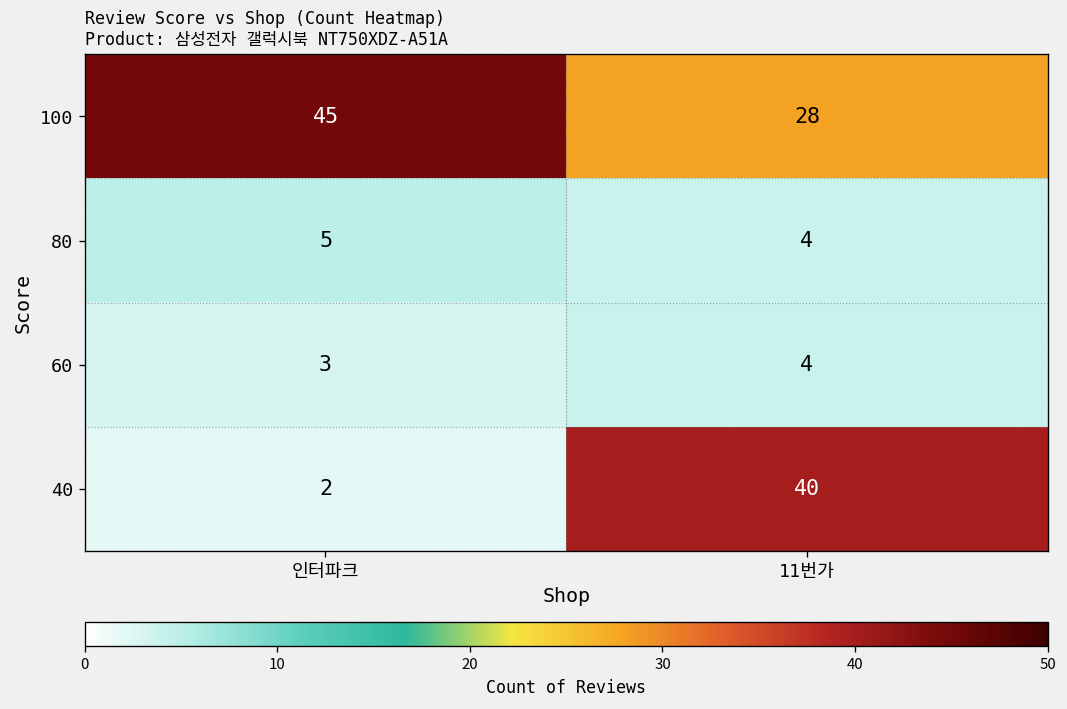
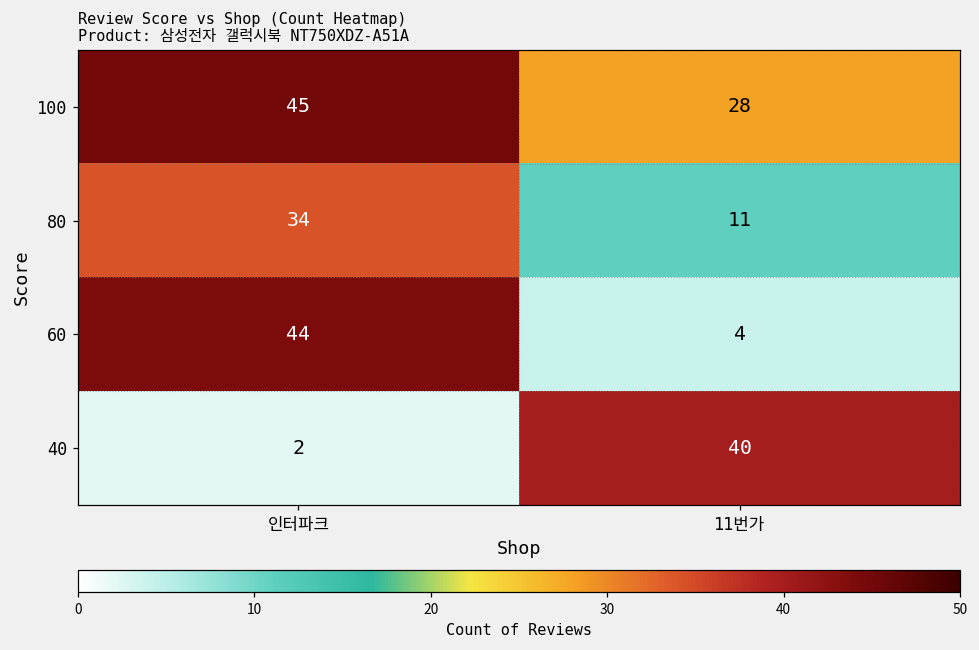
  {
    "100": {
      "인터파크": 45,
      "11번가": 28
    },
    "80": {
-     "인터파크": 5,
-     "11번가": 4
+     "인터파크": 34,
+     "11번가": 11
    },
    "60": {
-     "인터파크": 3,
+     "인터파크": 44,
      "11번가": 4
    },
    "40": {
      "인터파크": 2,
      "11번가": 40
    }
  }
